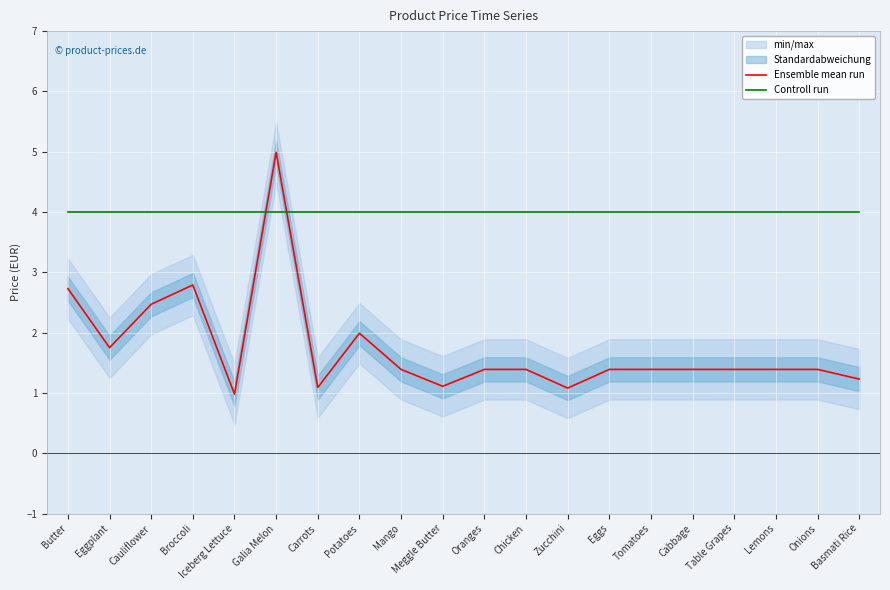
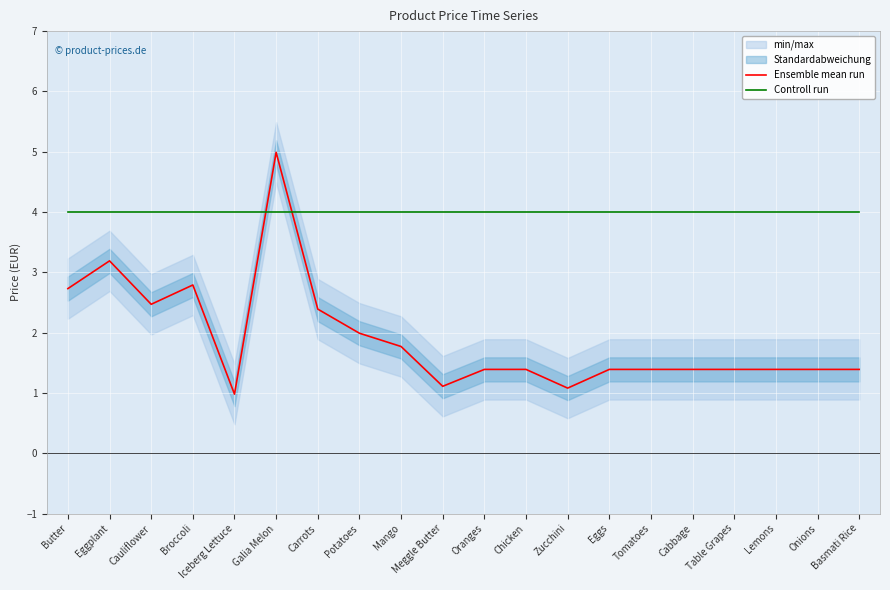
  {
    "Ensemble mean run": {
      "Butter": 2.7,
-     "Eggplant": 1.8,
+     "Eggplant": 3.2,
      "Cauliflower": 2.5,
      "Broccoli": 2.8,
      "Iceberg Lettuce": 1.0,
      "Galia Melon": 5.0,
-     "Carrots": 1.1,
+     "Carrots": 2.4,
      "Potatoes": 2.0,
-     "Mango": 1.4,
+     "Mango": 1.8,
      "Meggle Butter": 1.1,
      "Oranges": 1.4,
      "Chicken": 1.4,
      "Zucchini": 1.1,
      "Eggs": 1.4,
      "Tomatoes": 1.4,
      "Cabbage": 1.4,
      "Table Grapes": 1.4,
      "Lemons": 1.4,
      "Onions": 1.4,
-     "Basmati Rice": 1.2
+     "Basmati Rice": 1.4
    },
    "Controll run": {
      "Butter": 4.0,
      "Eggplant": 4.0,
      "Cauliflower": 4.0,
      "Broccoli": 4.0,
      "Iceberg Lettuce": 4.0,
      "Galia Melon": 4.0,
      "Carrots": 4.0,
      "Potatoes": 4.0,
      "Mango": 4.0,
      "Meggle Butter": 4.0,
      "Oranges": 4.0,
      "Chicken": 4.0,
      "Zucchini": 4.0,
      "Eggs": 4.0,
      "Tomatoes": 4.0,
      "Cabbage": 4.0,
      "Table Grapes": 4.0,
      "Lemons": 4.0,
      "Onions": 4.0,
      "Basmati Rice": 4.0
    }
  }
